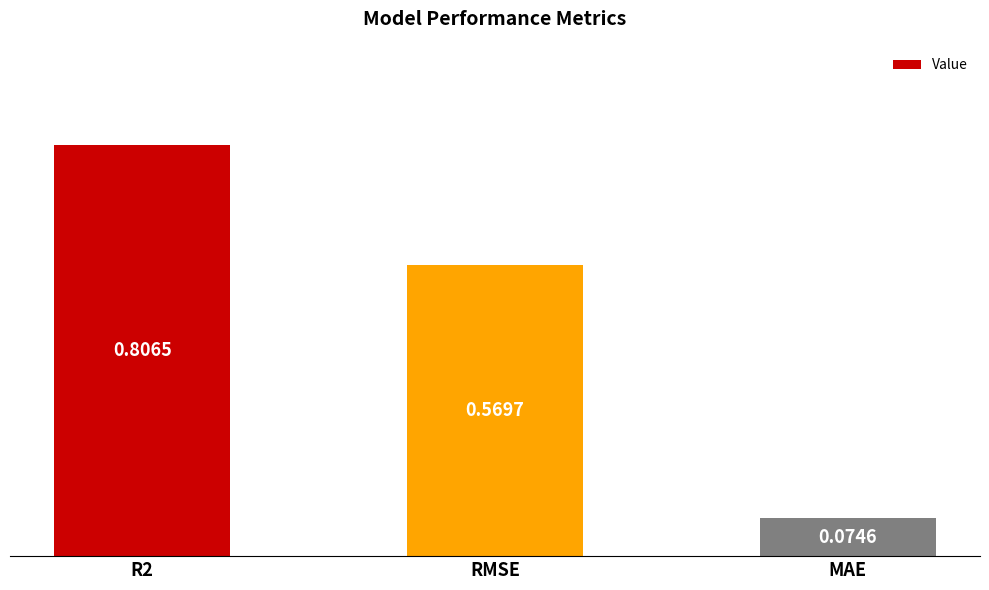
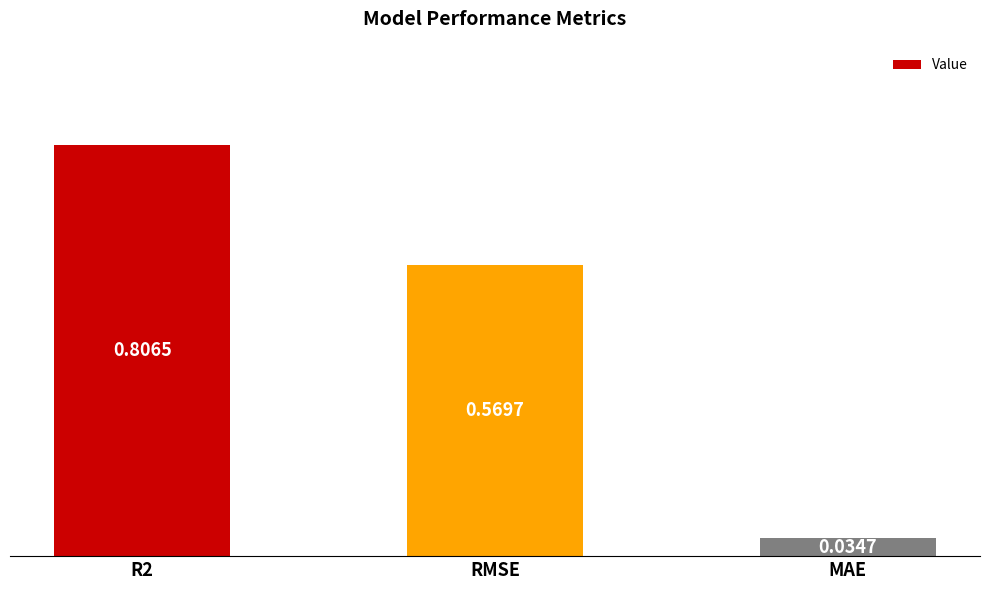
  {
    "R2": 0.8065,
    "RMSE": 0.5697,
-   "MAE": 0.0746
+   "MAE": 0.0347
  }
